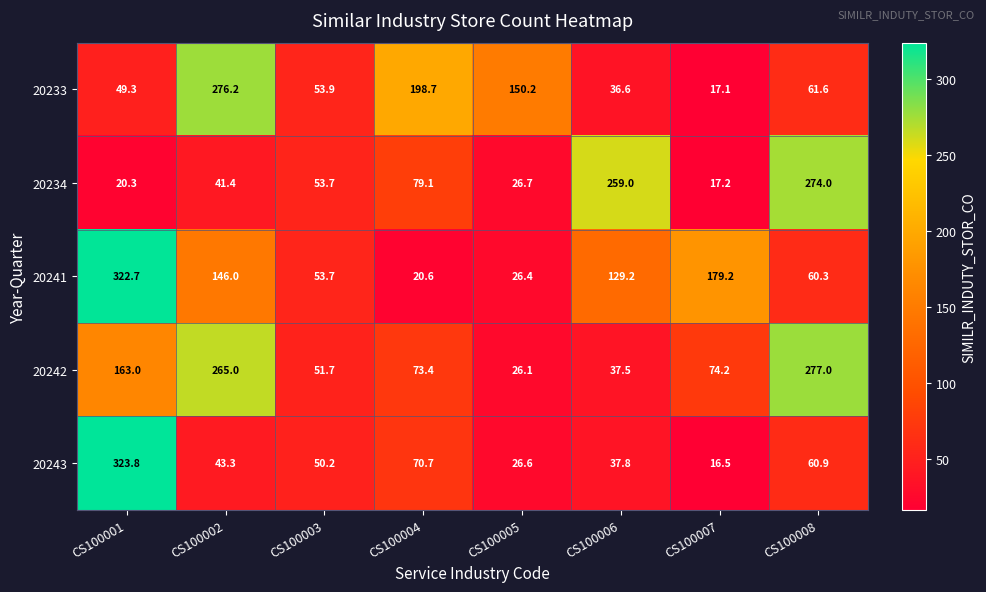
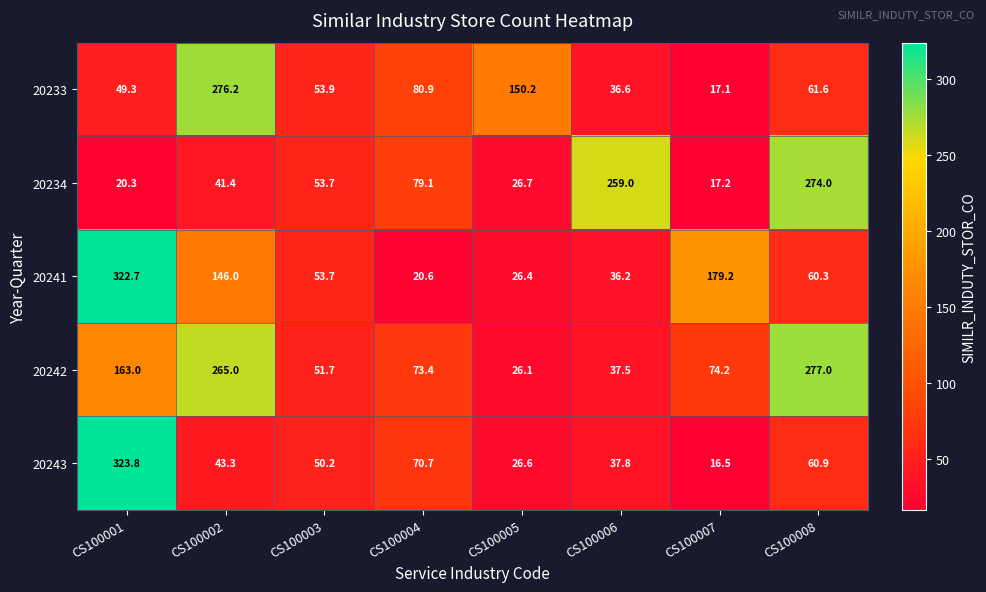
  {
    "20233": {
      "CS100001": 49.3,
      "CS100002": 276.2,
      "CS100003": 53.9,
-     "CS100004": 198.7,
+     "CS100004": 80.9,
      "CS100005": 150.2,
      "CS100006": 36.6,
      "CS100007": 17.1,
      "CS100008": 61.6
    },
    "20234": {
      "CS100001": 20.3,
      "CS100002": 41.4,
      "CS100003": 53.7,
      "CS100004": 79.1,
      "CS100005": 26.7,
      "CS100006": 259.0,
      "CS100007": 17.2,
      "CS100008": 274.0
    },
    "20241": {
      "CS100001": 322.7,
      "CS100002": 146.0,
      "CS100003": 53.7,
      "CS100004": 20.6,
      "CS100005": 26.4,
-     "CS100006": 129.2,
+     "CS100006": 36.2,
      "CS100007": 179.2,
      "CS100008": 60.3
    },
    "20242": {
      "CS100001": 163.0,
      "CS100002": 265.0,
      "CS100003": 51.7,
      "CS100004": 73.4,
      "CS100005": 26.1,
      "CS100006": 37.5,
      "CS100007": 74.2,
      "CS100008": 277.0
    },
    "20243": {
      "CS100001": 323.8,
      "CS100002": 43.3,
      "CS100003": 50.2,
      "CS100004": 70.7,
      "CS100005": 26.6,
      "CS100006": 37.8,
      "CS100007": 16.5,
      "CS100008": 60.9
    }
  }
